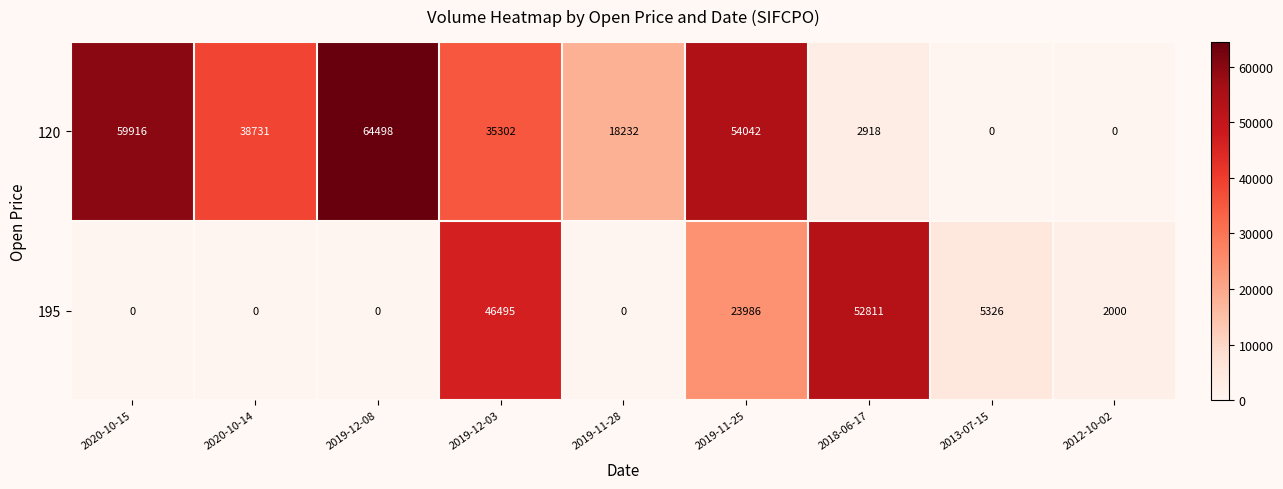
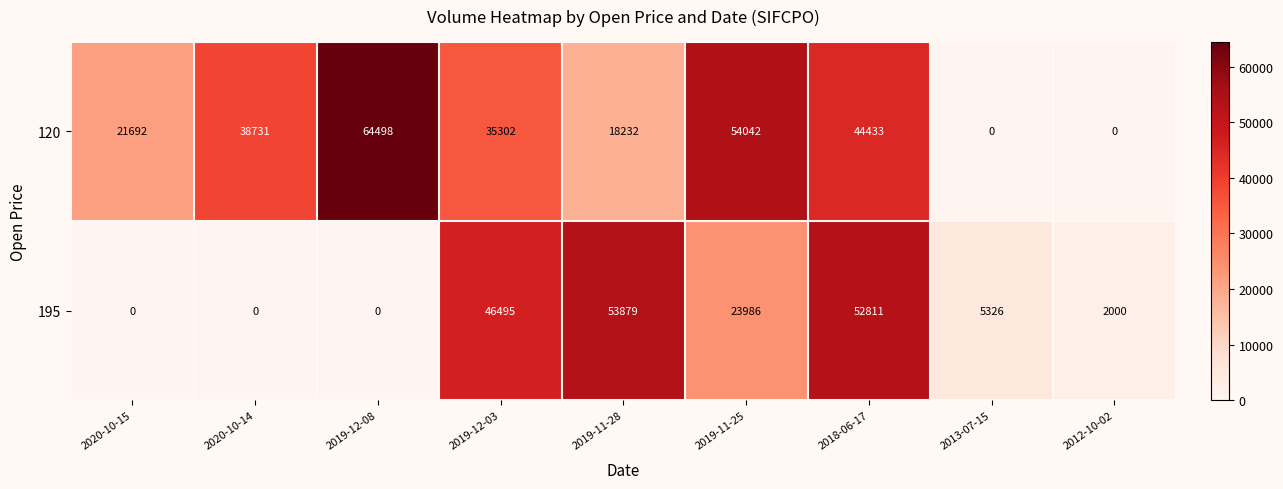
  {
    "120": {
-     "2020-10-15": 59916,
+     "2020-10-15": 21692,
      "2020-10-14": 38731,
      "2019-12-08": 64498,
      "2019-12-03": 35302,
      "2019-11-28": 18232,
      "2019-11-25": 54042,
-     "2018-06-17": 2918,
+     "2018-06-17": 44433,
      "2013-07-15": 0,
      "2012-10-02": 0
    },
    "195": {
      "2020-10-15": 0,
      "2020-10-14": 0,
      "2019-12-08": 0,
      "2019-12-03": 46495,
-     "2019-11-28": 0,
+     "2019-11-28": 53879,
      "2019-11-25": 23986,
      "2018-06-17": 52811,
      "2013-07-15": 5326,
      "2012-10-02": 2000
    }
  }
